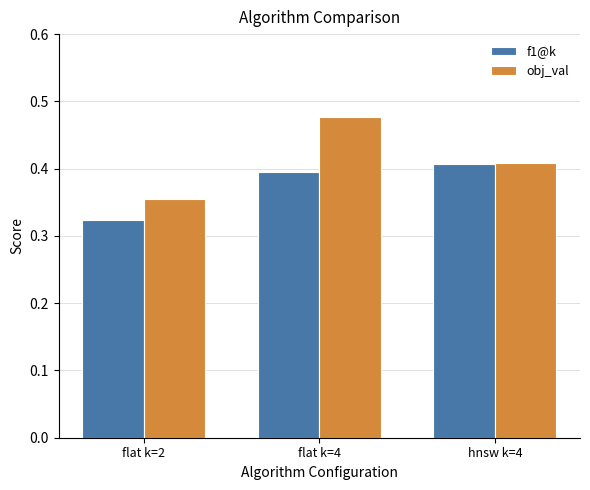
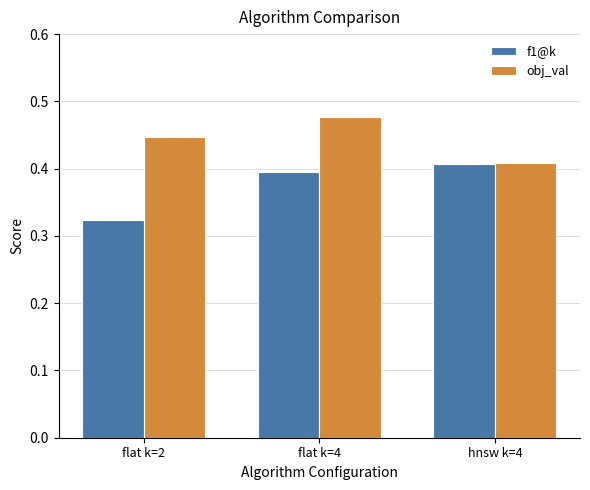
  {
    "f1@k": {
      "flat k=2": 0.32,
      "flat k=4": 0.39,
      "hnsw k=4": 0.41
    },
    "obj_val": {
-     "flat k=2": 0.36,
+     "flat k=2": 0.45,
      "flat k=4": 0.48,
      "hnsw k=4": 0.41
    }
  }
